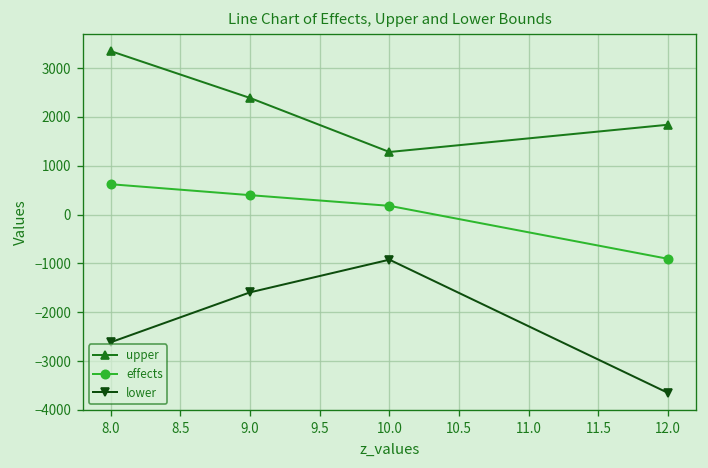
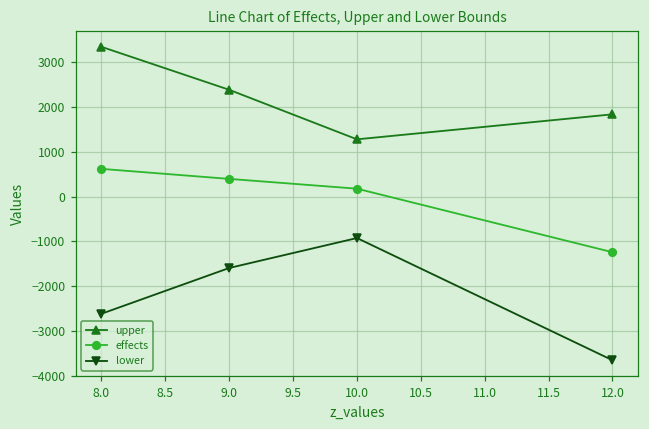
  {
    "effects": {
      "8.0": 600,
      "9.0": 400,
      "10.0": 200,
-     "12.0": -900
+     "12.0": -1200
    }
  }
